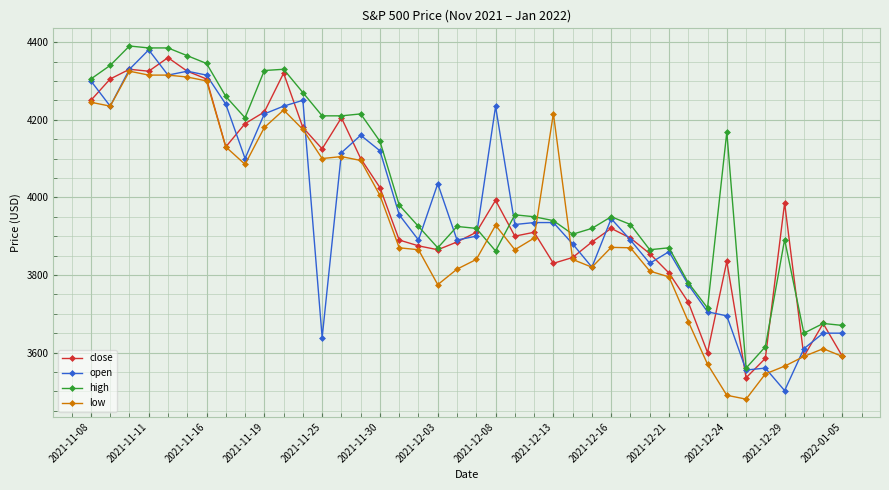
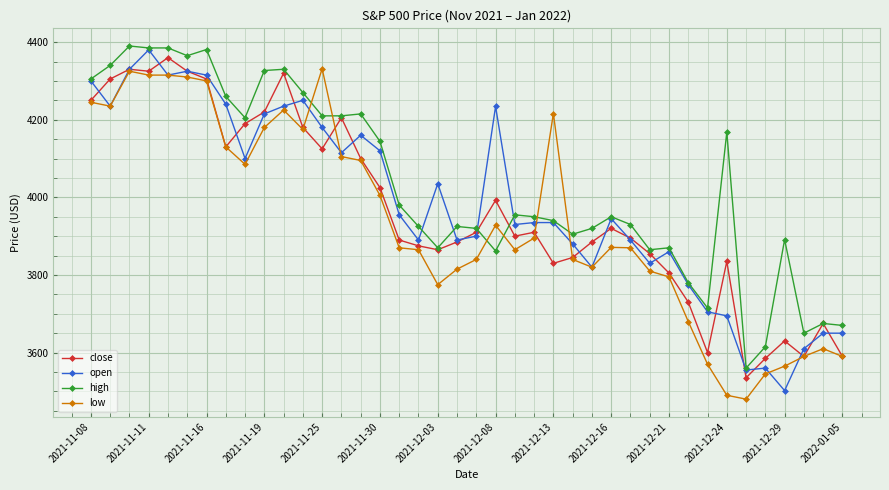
  {
    "close": {
      "2021-11-11": 4330,
      "2021-11-25": 4130,
      "2021-11-30": 4030,
      "2021-12-08": 3990,
      "2021-12-13": 3830,
      "2021-12-16": 3920,
      "2021-12-21": 3810,
      "2021-12-24": 3830,
-     "2021-12-29": 3990
+     "2021-12-29": 3630
    },
    "open": {
      "2021-11-16": 4320,
-     "2021-11-25": 3640,
+     "2021-11-25": 4180,
      "2021-11-30": 4120,
      "2021-12-03": 4040,
      "2021-12-08": 4230,
      "2021-12-21": 3860,
      "2021-12-24": 3690,
      "2021-12-29": 3500,
      "2022-01-05": 3650
    },
    "high": {
-     "2021-11-16": 4350,
+     "2021-11-16": 4380,
      "2021-11-19": 4330,
      "2021-11-25": 4210,
      "2021-11-30": 4140,
      "2021-12-08": 3860,
      "2021-12-21": 3870,
      "2021-12-24": 4170,
      "2021-12-29": 3890,
      "2022-01-05": 3670
    },
    "low": {
      "2021-11-11": 4320,
      "2021-11-19": 4180,
-     "2021-11-25": 4100,
+     "2021-11-25": 4330,
      "2021-11-30": 4010,
      "2021-12-03": 3780,
      "2021-12-08": 3930,
      "2021-12-13": 4220,
      "2021-12-16": 3870,
      "2021-12-21": 3800,
      "2021-12-24": 3490,
      "2021-12-29": 3570
    }
  }
